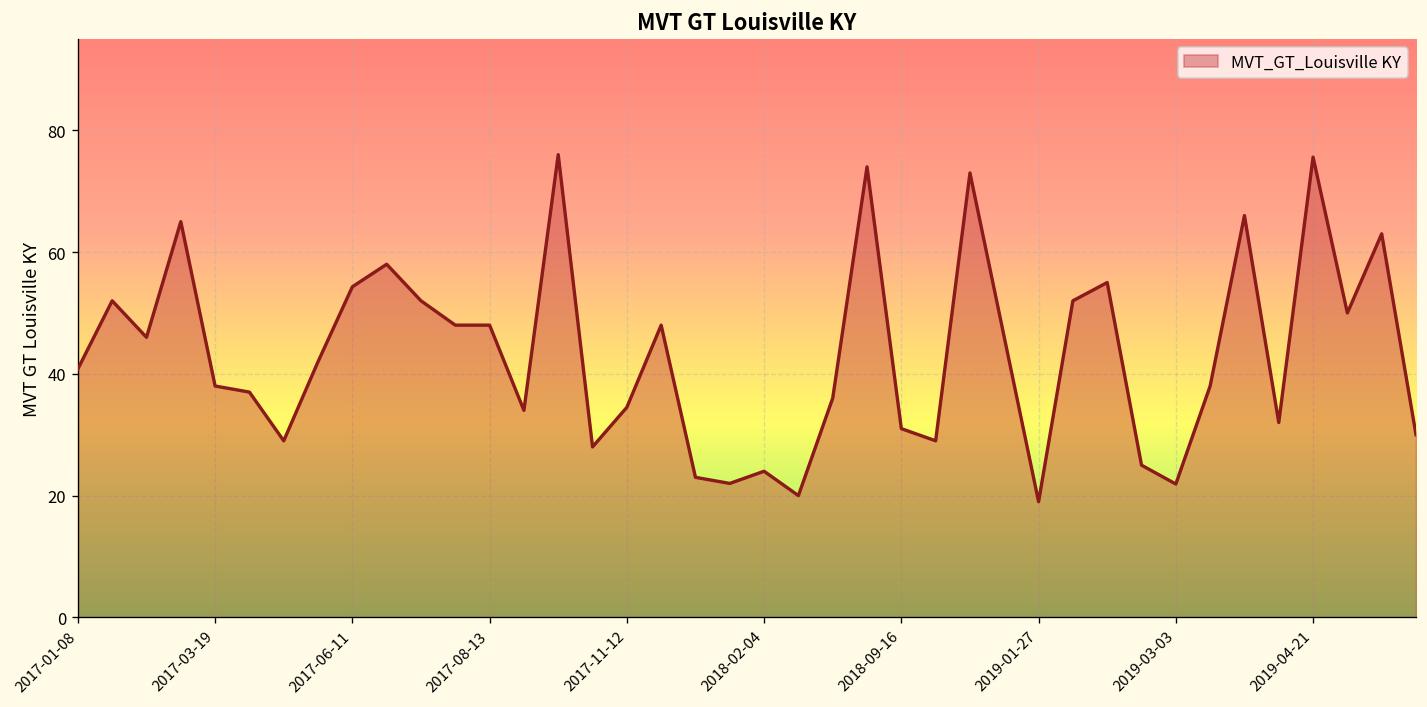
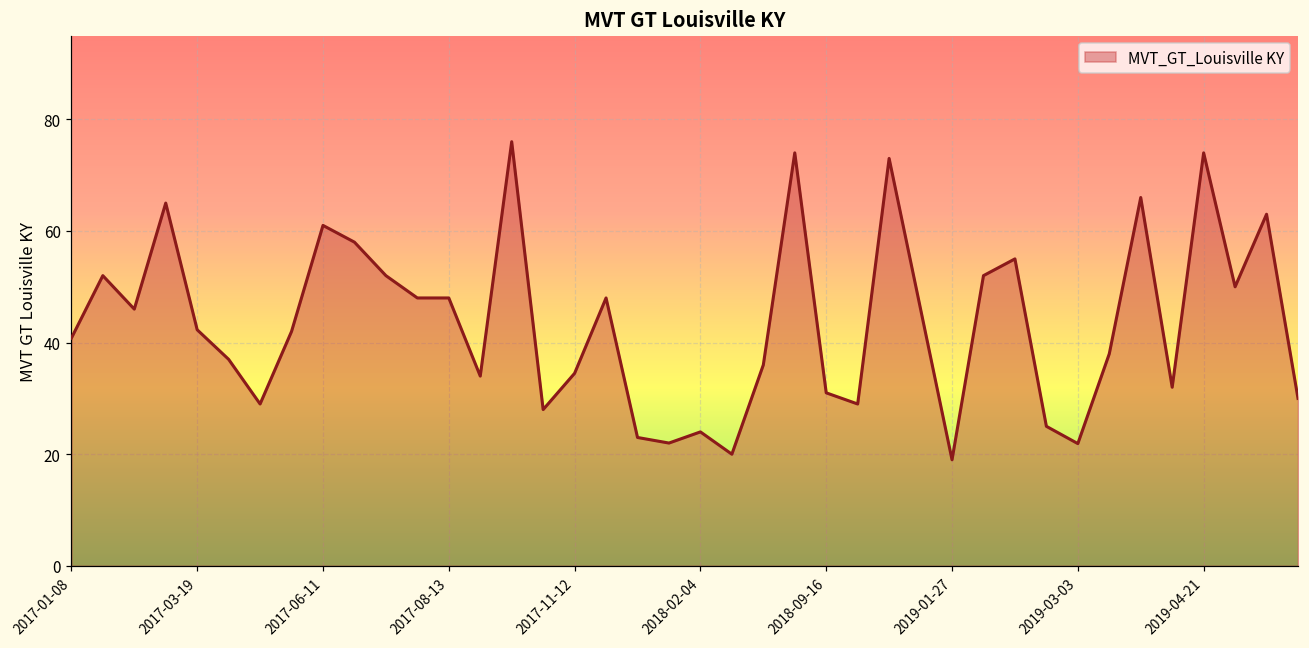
  {
    "2017-01-08": 41,
-   "2017-03-19": 38,
-   "2017-06-11": 54,
+   "2017-03-19": 42,
+   "2017-06-11": 61,
    "2017-08-13": 48,
    "2017-11-12": 35,
    "2018-02-04": 24,
    "2018-09-16": 31,
    "2019-01-27": 19,
    "2019-03-03": 22,
-   "2019-04-21": 76
+   "2019-04-21": 74
  }
